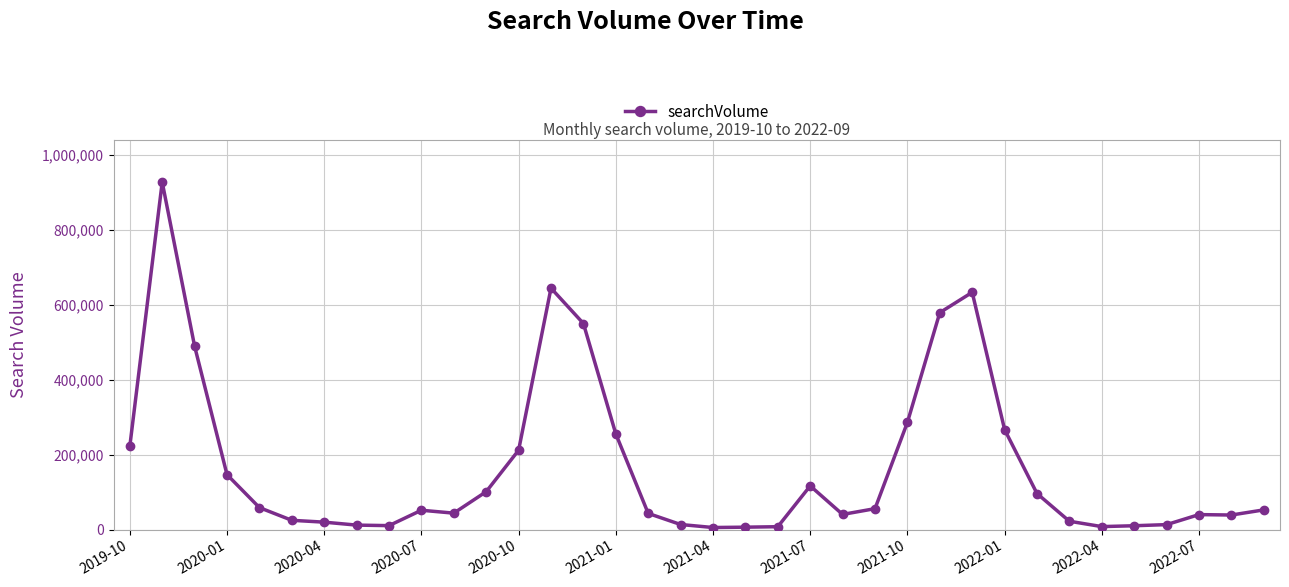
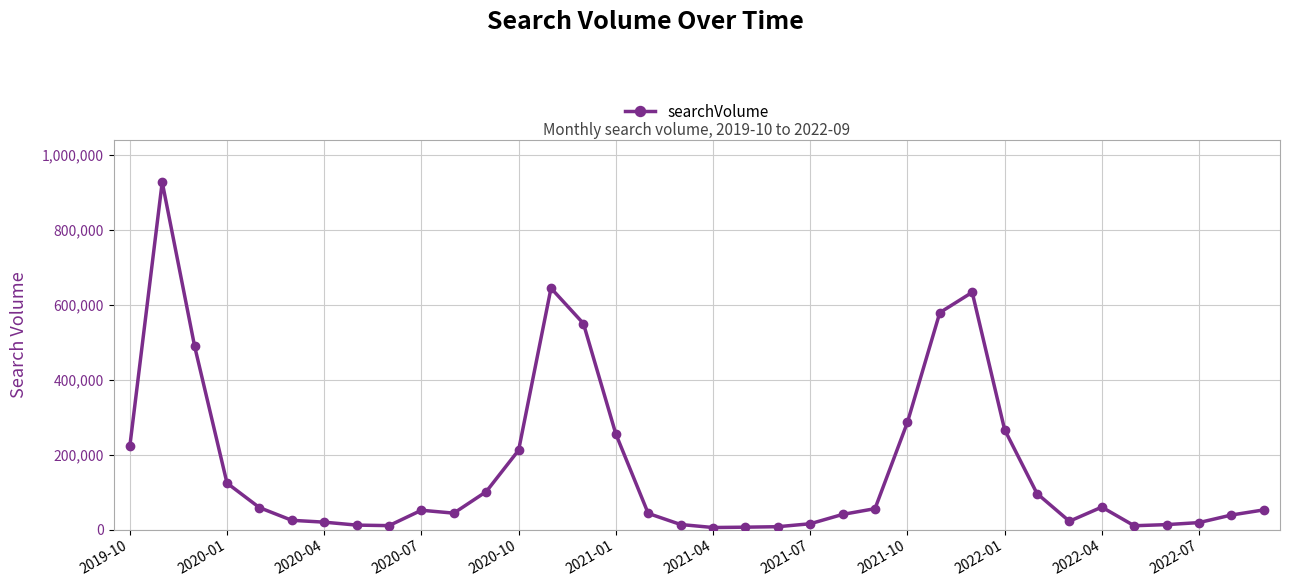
  {
    "2019-10": "220,000",
-   "2020-01": "150,000",
+   "2020-01": "120,000",
    "2020-04": "20,000",
    "2020-07": "50,000",
    "2020-10": "210,000",
    "2021-01": "260,000",
    "2021-04": "10,000",
-   "2021-07": "120,000",
+   "2021-07": "20,000",
    "2021-10": "290,000",
    "2022-01": "270,000",
-   "2022-04": "10,000",
-   "2022-07": "40,000"
+   "2022-04": "60,000",
+   "2022-07": "20,000"
  }
